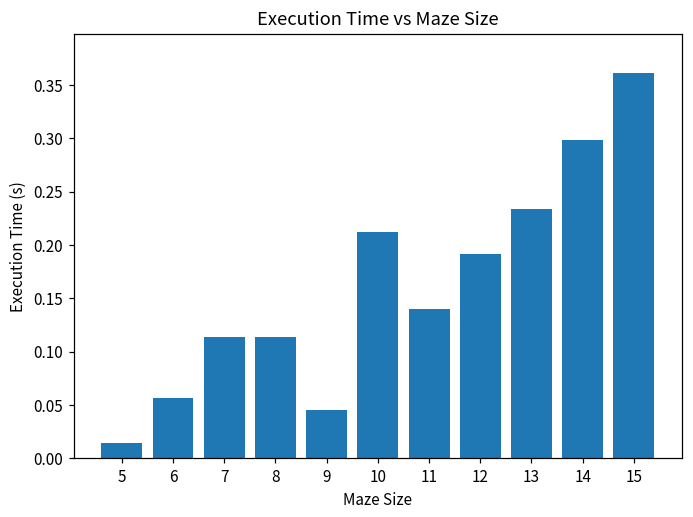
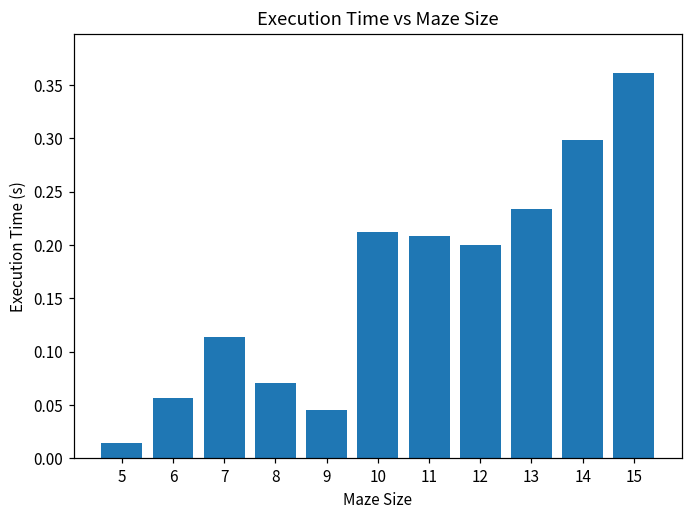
  {
    "5": 0.01,
    "6": 0.06,
    "7": 0.11,
-   "8": 0.11,
+   "8": 0.07,
    "9": 0.05,
    "10": 0.21,
-   "11": 0.14,
-   "12": 0.19,
+   "11": 0.21,
+   "12": 0.20,
    "13": 0.23,
    "14": 0.30,
    "15": 0.36
  }
